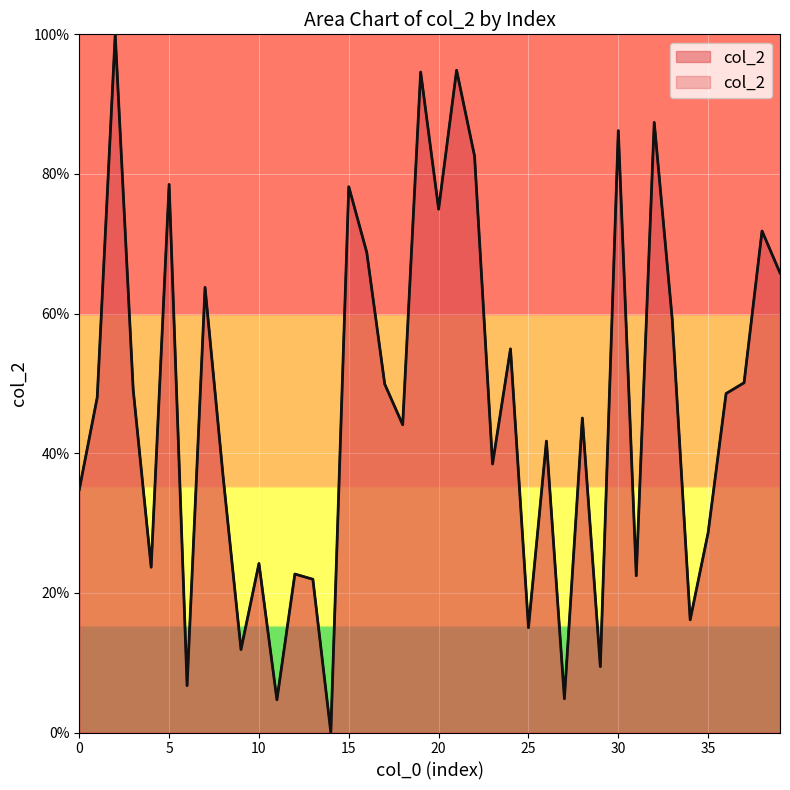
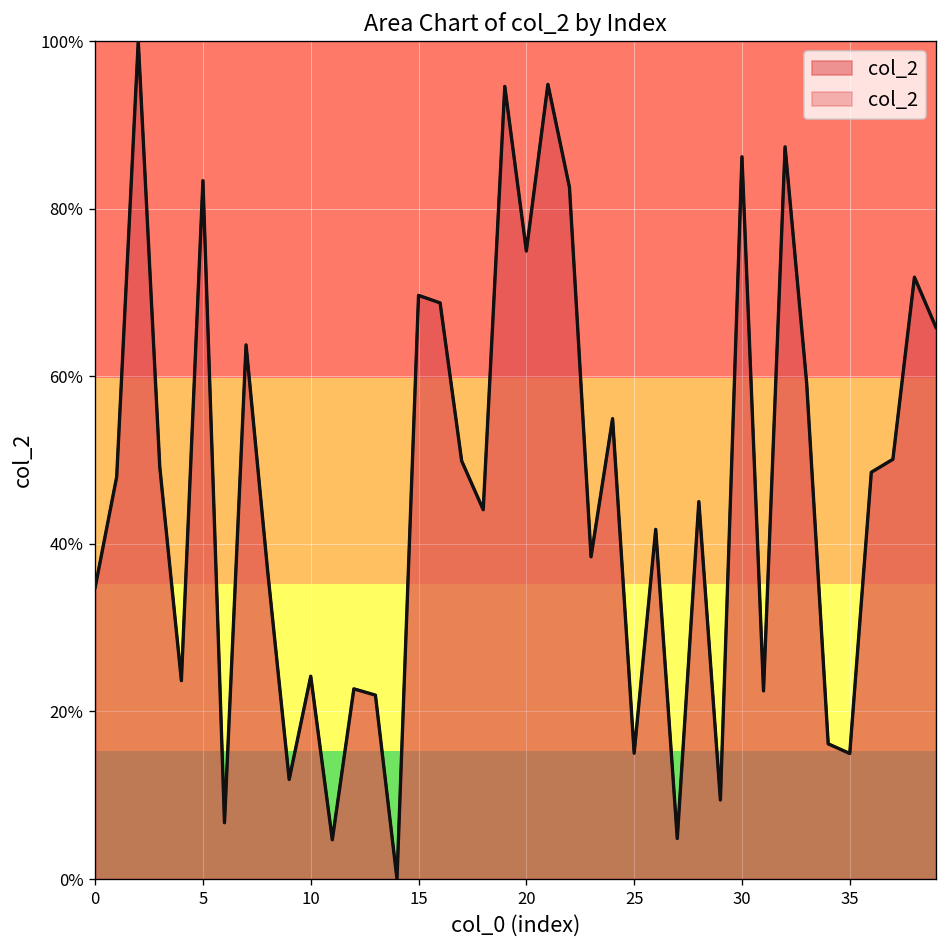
  {
    "0": "35%",
-   "5": "79%",
+   "5": "83%",
    "10": "24%",
-   "15": "78%",
+   "15": "70%",
    "20": "75%",
    "25": "15%",
    "30": "86%",
-   "35": "29%"
+   "35": "15%"
  }
